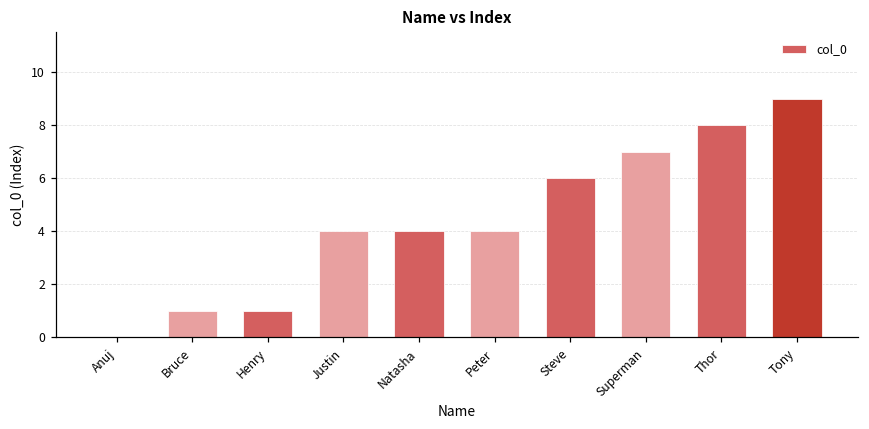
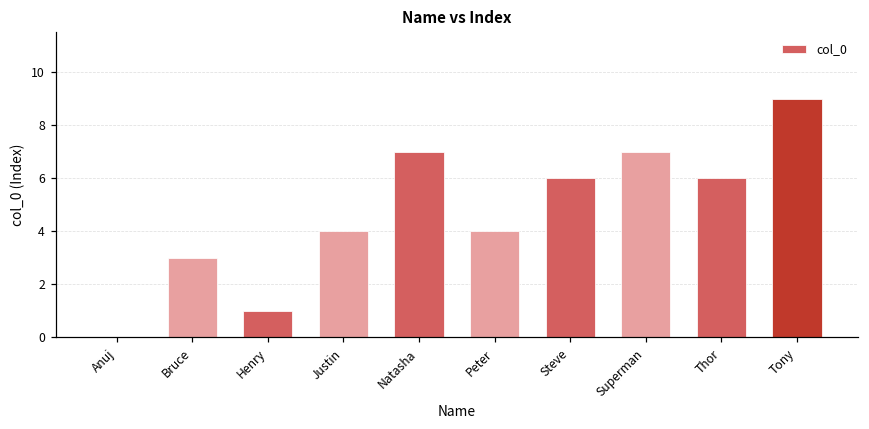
  {
    "Anuj": 0,
-   "Bruce": 1,
+   "Bruce": 3,
    "Henry": 1,
    "Justin": 4,
-   "Natasha": 4,
+   "Natasha": 7,
    "Peter": 4,
    "Steve": 6,
    "Superman": 7,
-   "Thor": 8,
+   "Thor": 6,
    "Tony": 9
  }
